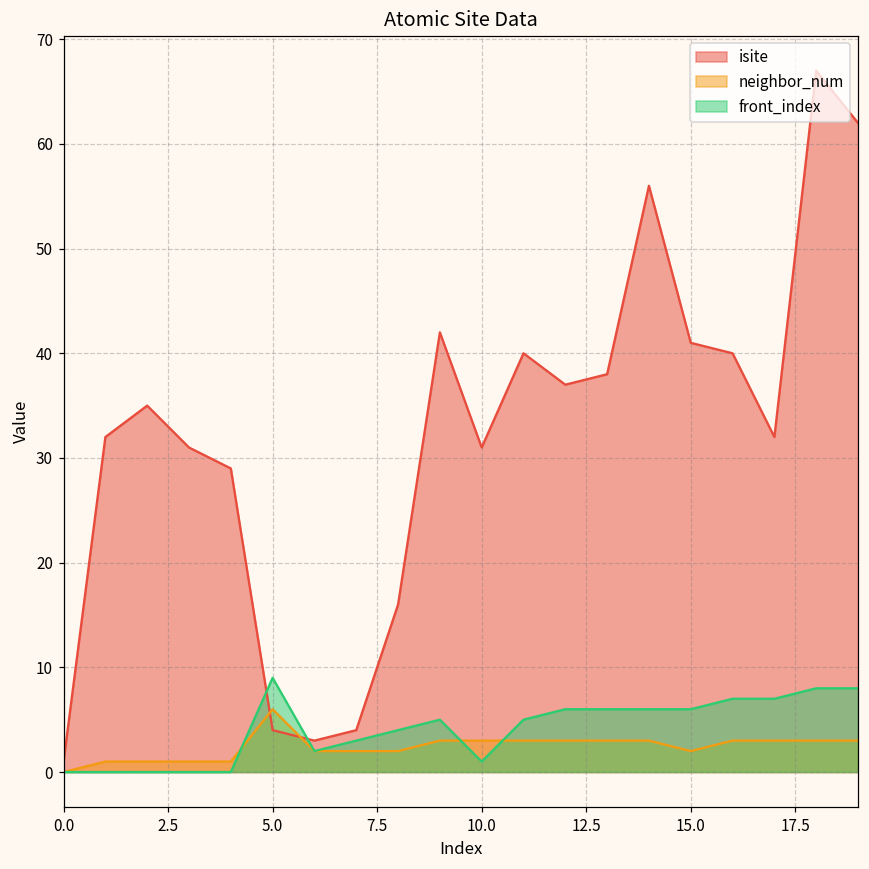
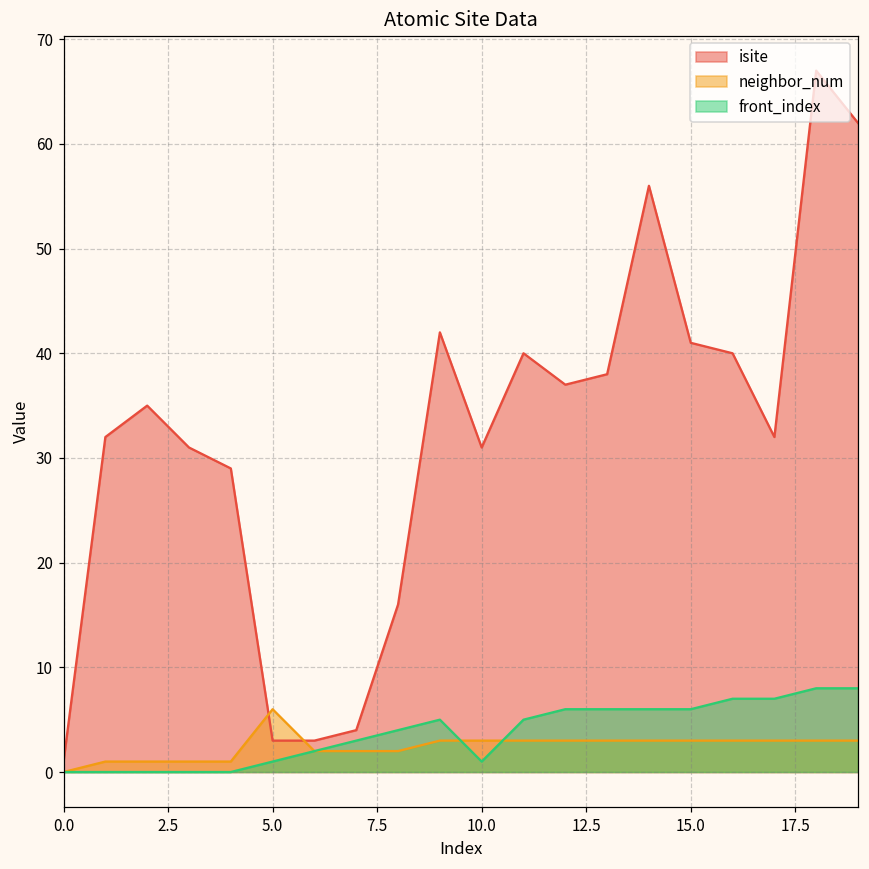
  {
    "isite": {
      "0.0": 1,
-     "5.0": 4,
+     "5.0": 3,
      "10.0": 31,
      "15.0": 41
    },
    "neighbor_num": {
      "5.0": 6,
      "10.0": 3,
-     "15.0": 2
+     "15.0": 3
    },
    "front_index": {
-     "5.0": 9,
+     "5.0": 1,
      "10.0": 1,
      "15.0": 6
    }
  }
